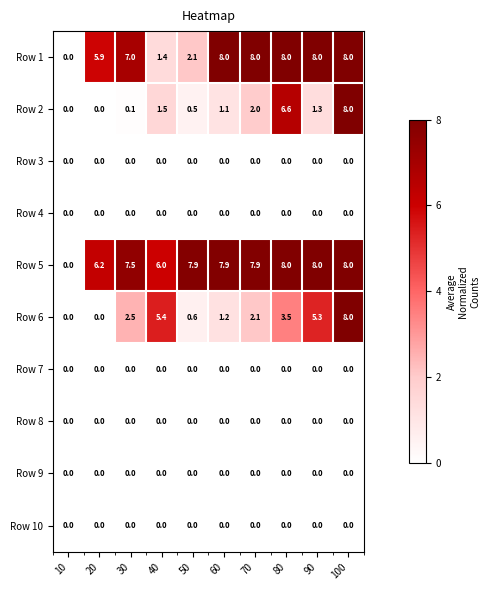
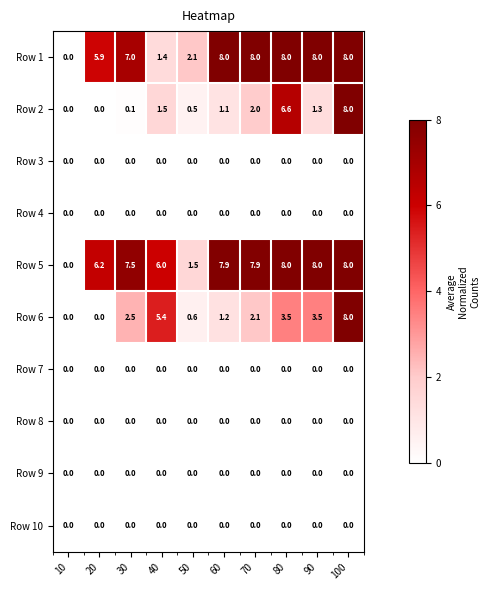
  {
    "Row 1": {
      "10": 0.0,
      "20": 5.9,
      "30": 7.0,
      "40": 1.4,
      "50": 2.1,
      "60": 8.0,
      "70": 8.0,
      "80": 8.0,
      "90": 8.0,
      "100": 8.0
    },
    "Row 2": {
      "10": 0.0,
      "20": 0.0,
      "30": 0.1,
      "40": 1.5,
      "50": 0.5,
      "60": 1.1,
      "70": 2.0,
      "80": 6.6,
      "90": 1.3,
      "100": 8.0
    },
    "Row 3": {
      "10": 0.0,
      "20": 0.0,
      "30": 0.0,
      "40": 0.0,
      "50": 0.0,
      "60": 0.0,
      "70": 0.0,
      "80": 0.0,
      "90": 0.0,
      "100": 0.0
    },
    "Row 4": {
      "10": 0.0,
      "20": 0.0,
      "30": 0.0,
      "40": 0.0,
      "50": 0.0,
      "60": 0.0,
      "70": 0.0,
      "80": 0.0,
      "90": 0.0,
      "100": 0.0
    },
    "Row 5": {
      "10": 0.0,
      "20": 6.2,
      "30": 7.5,
      "40": 6.0,
-     "50": 7.9,
+     "50": 1.5,
      "60": 7.9,
      "70": 7.9,
      "80": 8.0,
      "90": 8.0,
      "100": 8.0
    },
    "Row 6": {
      "10": 0.0,
      "20": 0.0,
      "30": 2.5,
      "40": 5.4,
      "50": 0.6,
      "60": 1.2,
      "70": 2.1,
      "80": 3.5,
-     "90": 5.3,
+     "90": 3.5,
      "100": 8.0
    },
    "Row 7": {
      "10": 0.0,
      "20": 0.0,
      "30": 0.0,
      "40": 0.0,
      "50": 0.0,
      "60": 0.0,
      "70": 0.0,
      "80": 0.0,
      "90": 0.0,
      "100": 0.0
    },
    "Row 8": {
      "10": 0.0,
      "20": 0.0,
      "30": 0.0,
      "40": 0.0,
      "50": 0.0,
      "60": 0.0,
      "70": 0.0,
      "80": 0.0,
      "90": 0.0,
      "100": 0.0
    },
    "Row 9": {
      "10": 0.0,
      "20": 0.0,
      "30": 0.0,
      "40": 0.0,
      "50": 0.0,
      "60": 0.0,
      "70": 0.0,
      "80": 0.0,
      "90": 0.0,
      "100": 0.0
    },
    "Row 10": {
      "10": 0.0,
      "20": 0.0,
      "30": 0.0,
      "40": 0.0,
      "50": 0.0,
      "60": 0.0,
      "70": 0.0,
      "80": 0.0,
      "90": 0.0,
      "100": 0.0
    }
  }
